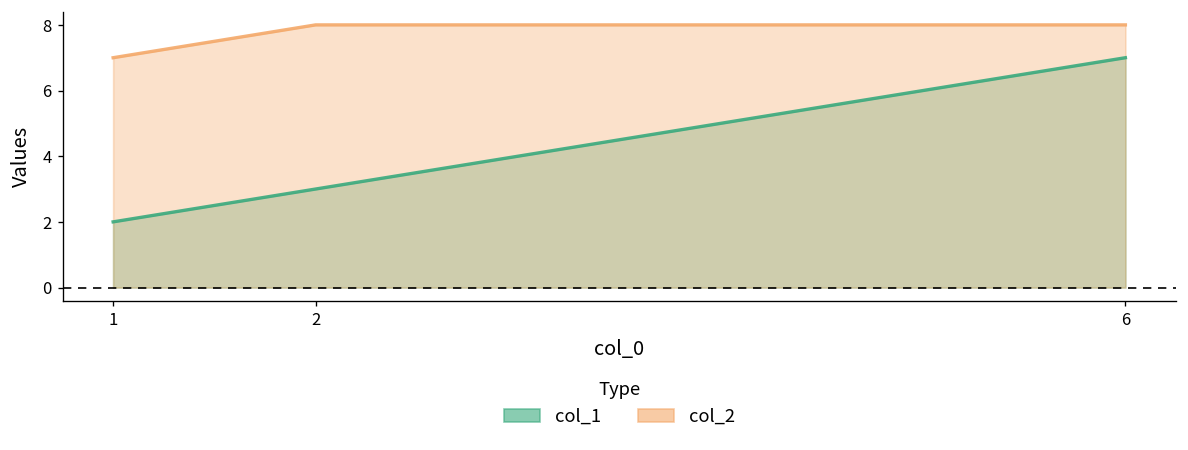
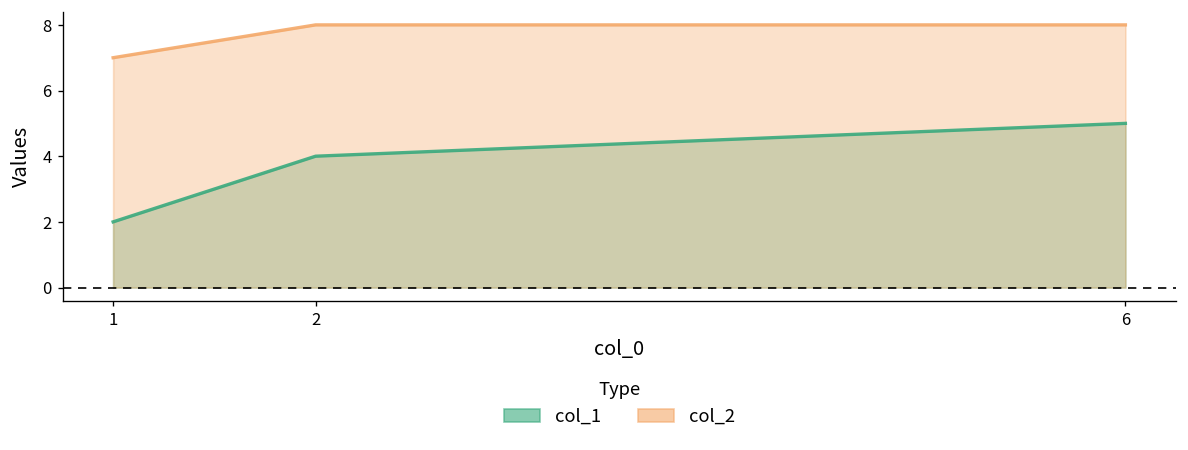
  {
    "col_1": {
      "1": 2,
-     "2": 3,
-     "6": 7
+     "2": 4,
+     "6": 5
    },
    "col_2": {
      "1": 7,
      "2": 8,
      "6": 8
    }
  }
